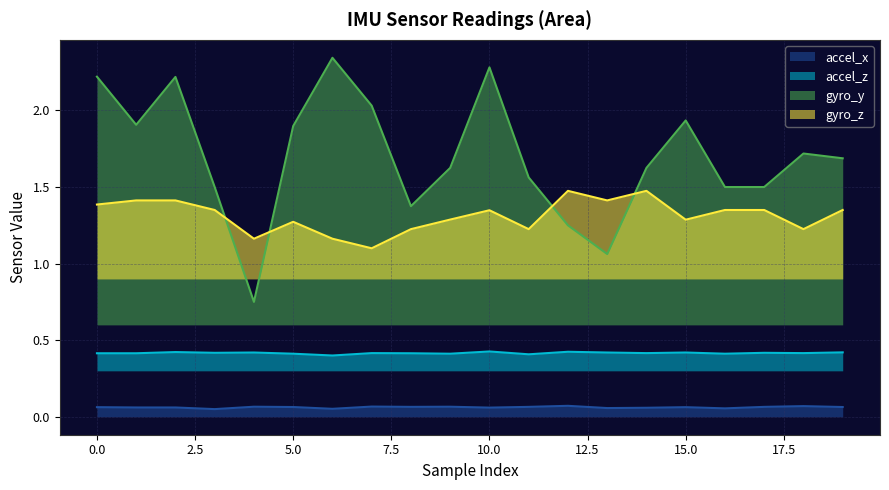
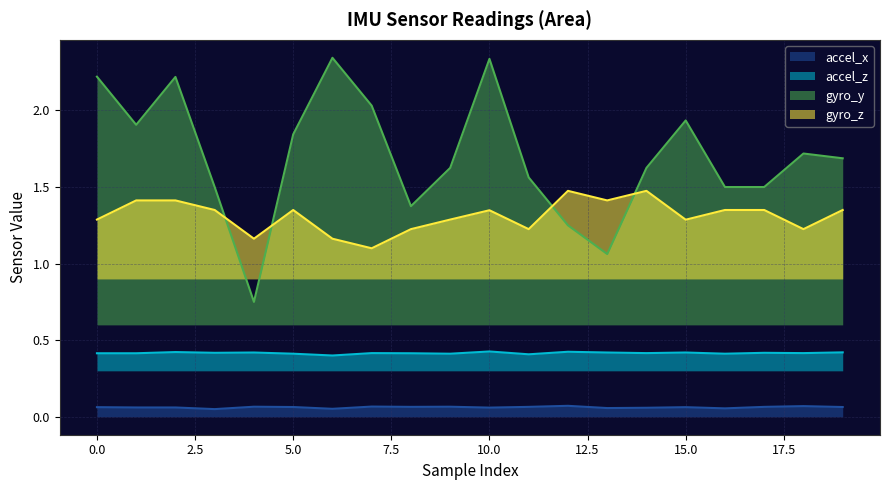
  {
    "accel_x": {
      "0.0": 0.06,
      "5.0": 0.06,
      "10.0": 0.06,
      "15.0": 0.06
    },
    "accel_z": {
      "0.0": 0.41,
      "5.0": 0.41,
      "10.0": 0.43,
      "15.0": 0.42
    },
    "gyro_y": {
      "0.0": 2.22,
-     "5.0": 1.90,
-     "10.0": 2.28,
+     "5.0": 1.84,
+     "10.0": 2.34,
      "15.0": 1.93
    },
    "gyro_z": {
-     "0.0": 1.39,
-     "5.0": 1.27,
+     "0.0": 1.29,
+     "5.0": 1.35,
      "10.0": 1.35,
      "15.0": 1.29
    }
  }
